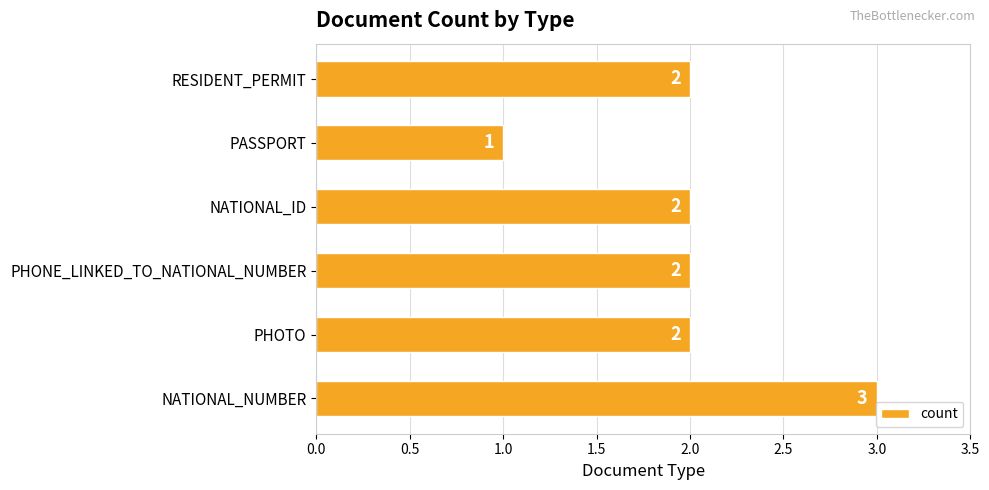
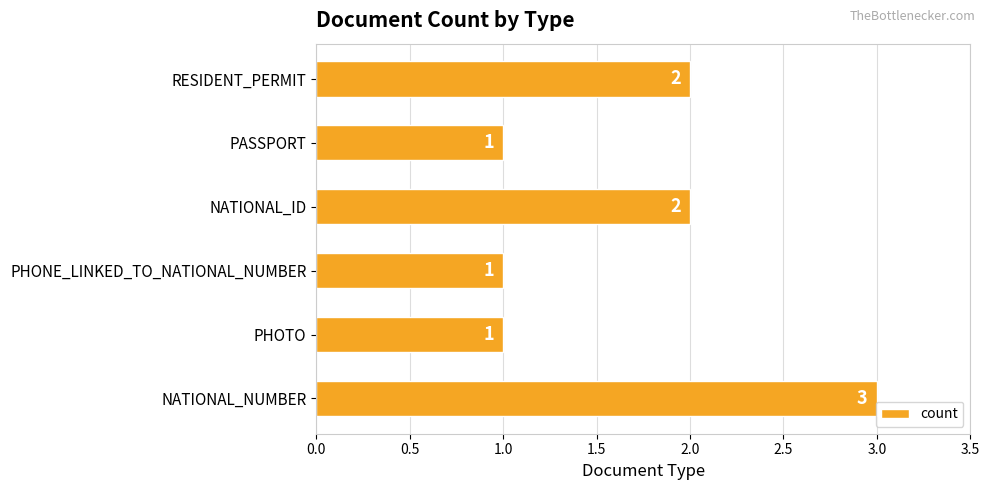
  {
    "RESIDENT_PERMIT": 2,
    "PASSPORT": 1,
    "NATIONAL_ID": 2,
-   "PHONE_LINKED_TO_NATIONAL_NUMBER": 2,
-   "PHOTO": 2,
+   "PHONE_LINKED_TO_NATIONAL_NUMBER": 1,
+   "PHOTO": 1,
    "NATIONAL_NUMBER": 3
  }
